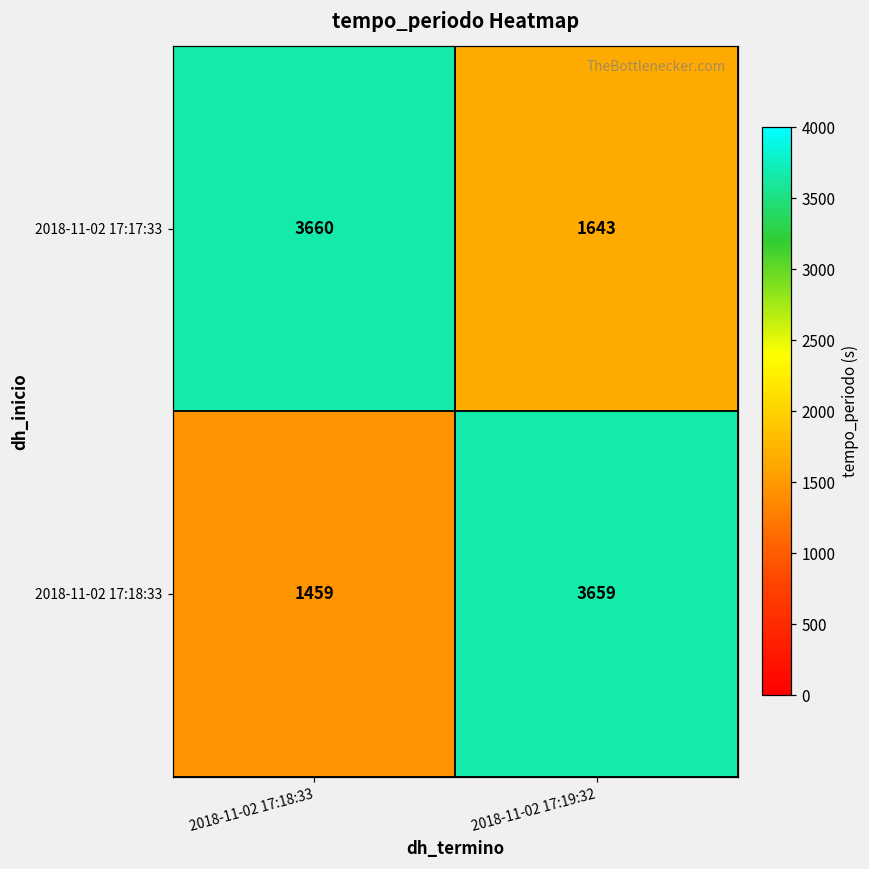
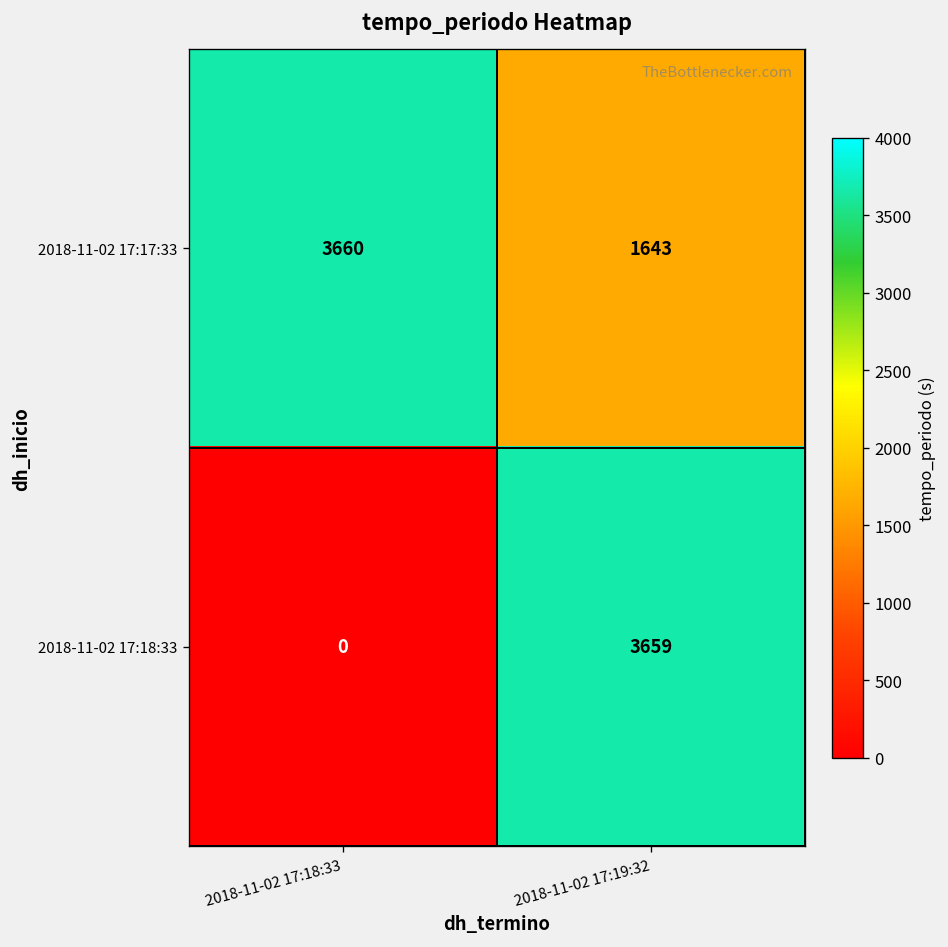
  {
    "2018-11-02 17:17:33": {
      "2018-11-02 17:18:33": 3660
    },
    "2018-11-02 17:18:33": {
-     "2018-11-02 17:18:33": 1459,
+     "2018-11-02 17:18:33": 0,
      "2018-11-02 17:19:32": 3659
    }
  }
